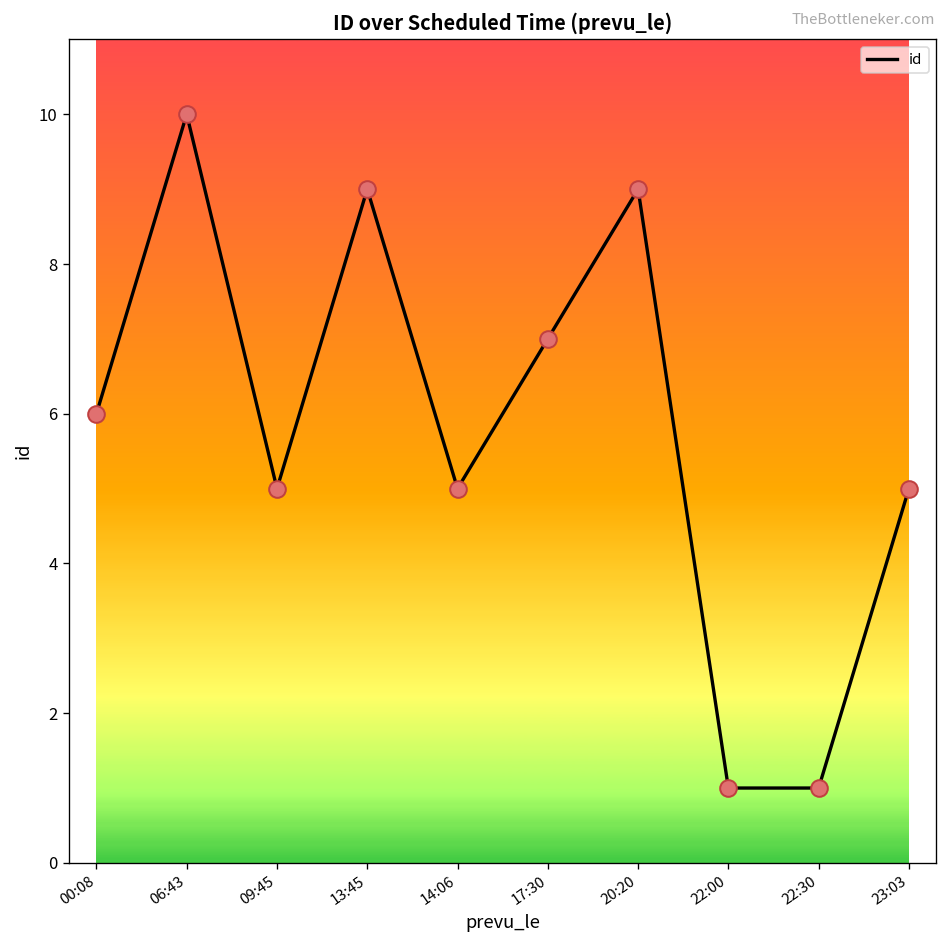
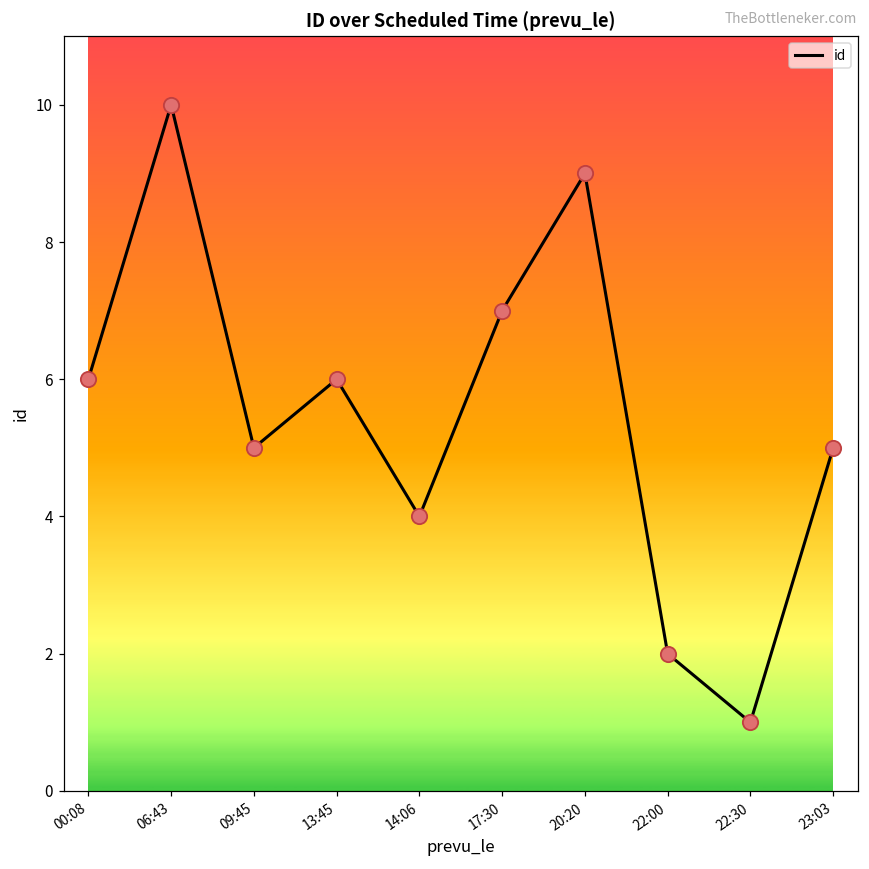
  {
    "00:08": 6,
    "06:43": 10,
    "09:45": 5,
-   "13:45": 9,
-   "14:06": 5,
+   "13:45": 6,
+   "14:06": 4,
    "17:30": 7,
    "20:20": 9,
-   "22:00": 1,
+   "22:00": 2,
    "22:30": 1,
    "23:03": 5
  }
